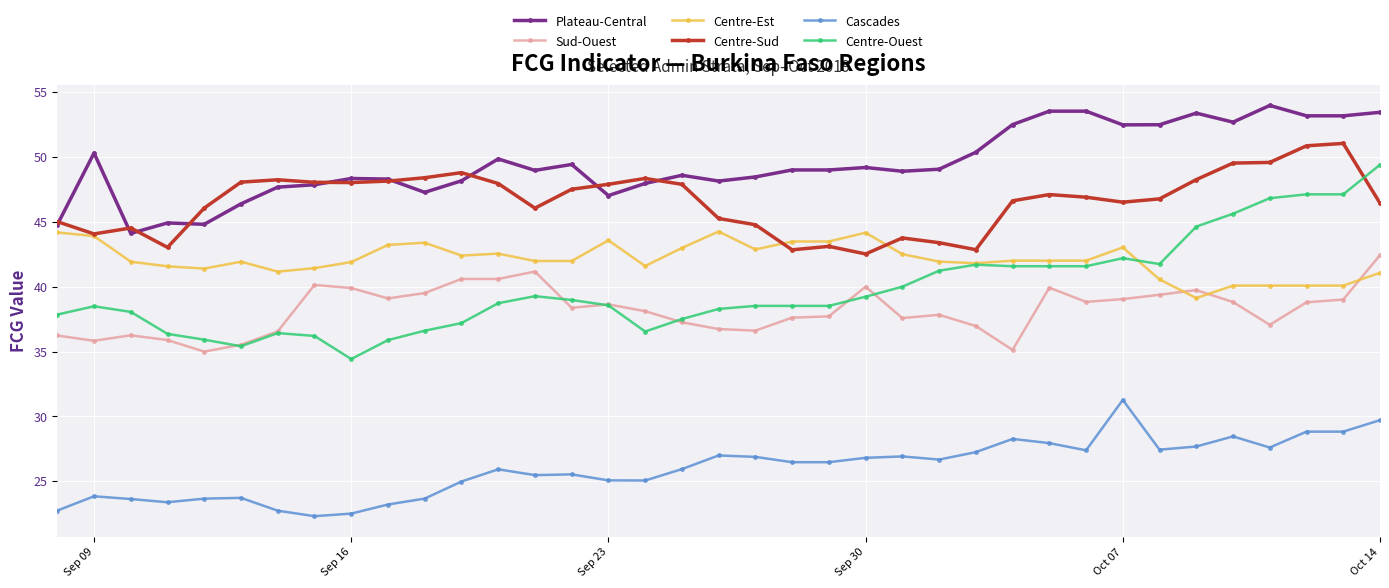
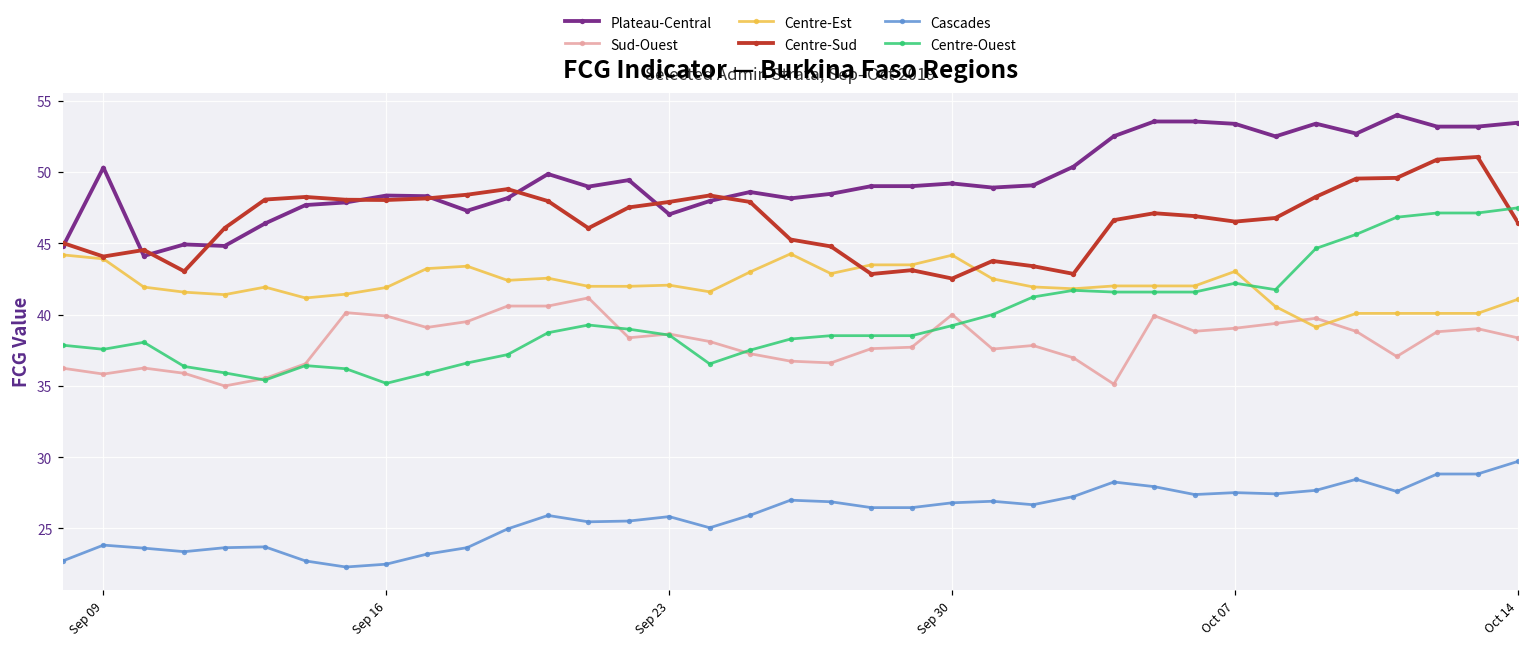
  {
    "Plateau-Central": {
      "Sep 09": 50.3,
      "Sep 16": 48.3,
      "Sep 23": 47.0,
      "Sep 30": 49.2,
-     "Oct 07": 52.5,
+     "Oct 07": 53.4,
      "Oct 14": 53.5
    },
    "Sud-Ouest": {
      "Sep 09": 35.8,
      "Sep 16": 39.9,
      "Sep 30": 40.0,
      "Oct 07": 39.0,
-     "Oct 14": 42.4
+     "Oct 14": 38.4
    },
    "Centre-Est": {
      "Sep 16": 41.9,
-     "Sep 23": 43.6,
+     "Sep 23": 42.1,
      "Sep 30": 44.2,
      "Oct 07": 43.0,
      "Oct 14": 41.1
    },
    "Centre-Sud": {
      "Sep 16": 48.0,
      "Sep 23": 47.9,
      "Sep 30": 42.5,
      "Oct 07": 46.5,
      "Oct 14": 46.4
    },
    "Cascades": {
      "Sep 09": 23.8,
      "Sep 16": 22.5,
-     "Sep 23": 25.1,
+     "Sep 23": 25.8,
      "Sep 30": 26.8,
-     "Oct 07": 31.3,
+     "Oct 07": 27.5,
      "Oct 14": 29.7
    },
    "Centre-Ouest": {
-     "Sep 09": 38.5,
-     "Sep 16": 34.4,
+     "Sep 09": 37.6,
+     "Sep 16": 35.2,
      "Sep 30": 39.2,
      "Oct 07": 42.2,
-     "Oct 14": 49.4
+     "Oct 14": 47.5
    }
  }
